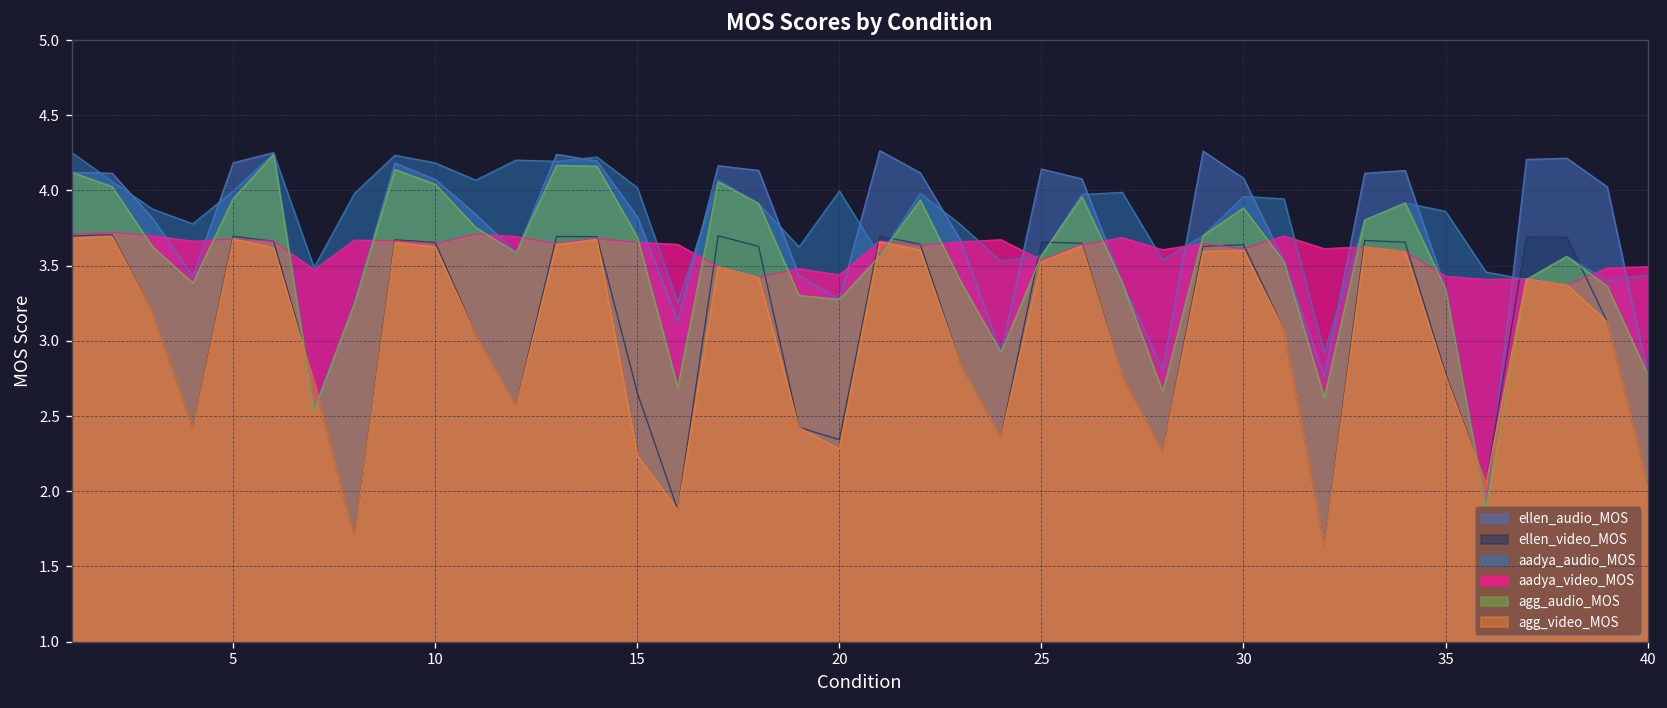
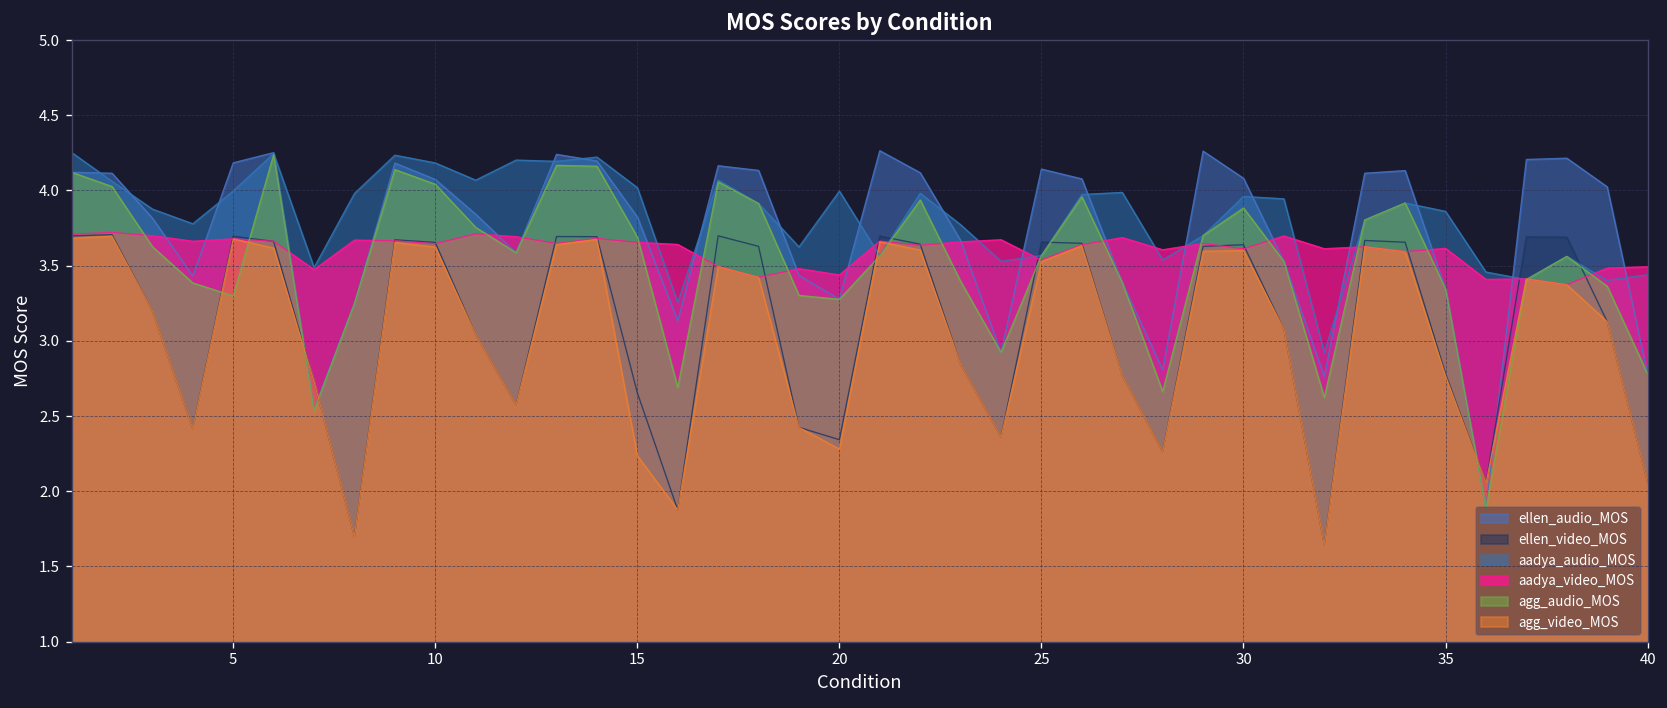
  {
    "ellen_video_MOS": {
      "15": 2.65,
      "20": 2.34,
      "25": 3.66,
      "30": 3.64
    },
    "aadya_video_MOS": {
      "15": 3.65,
      "20": 3.44,
-     "35": 3.43,
+     "35": 3.61,
      "40": 3.49
    },
    "agg_audio_MOS": {
-     "5": 3.95,
+     "5": 3.30,
      "10": 4.04,
      "15": 3.69,
      "30": 3.88
    },
    "agg_video_MOS": {
      "10": 3.62,
      "15": 2.24,
      "20": 2.28
    }
  }
